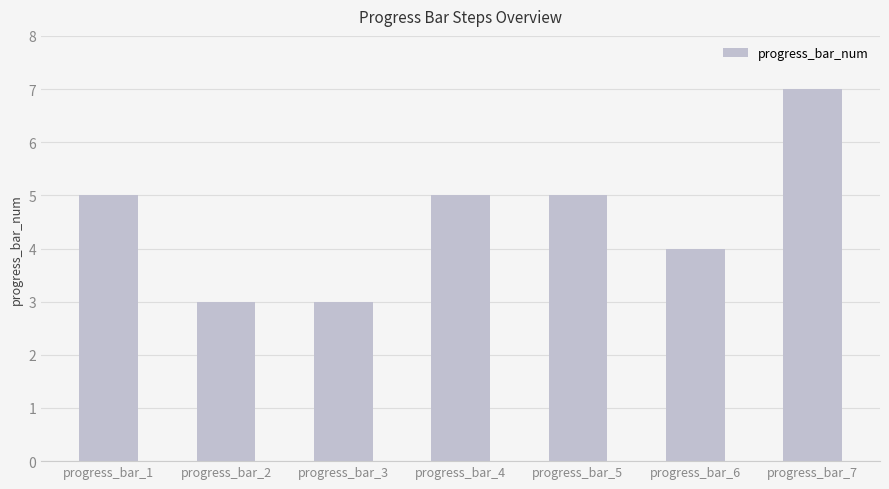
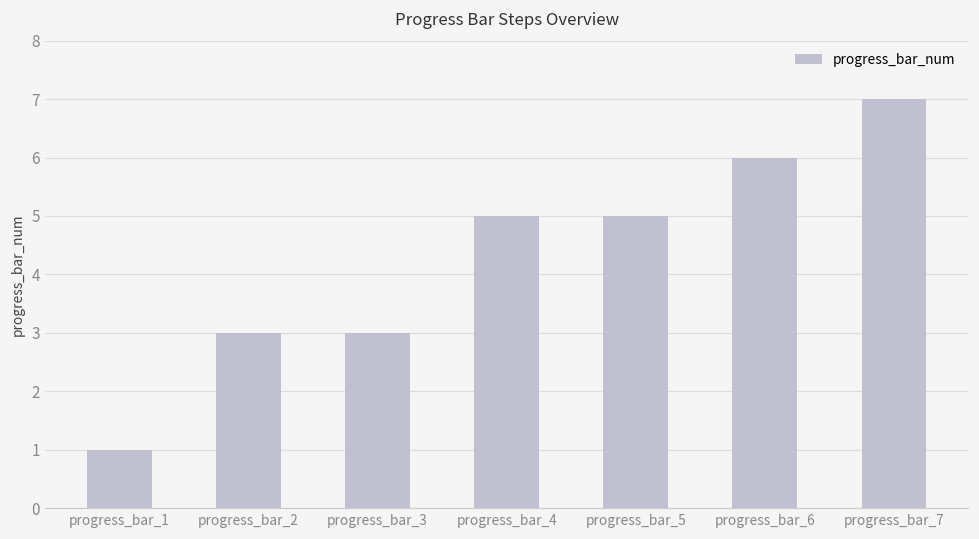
  {
-   "progress_bar_1": 5,
+   "progress_bar_1": 1,
    "progress_bar_2": 3,
    "progress_bar_3": 3,
    "progress_bar_4": 5,
    "progress_bar_5": 5,
-   "progress_bar_6": 4,
+   "progress_bar_6": 6,
    "progress_bar_7": 7
  }
